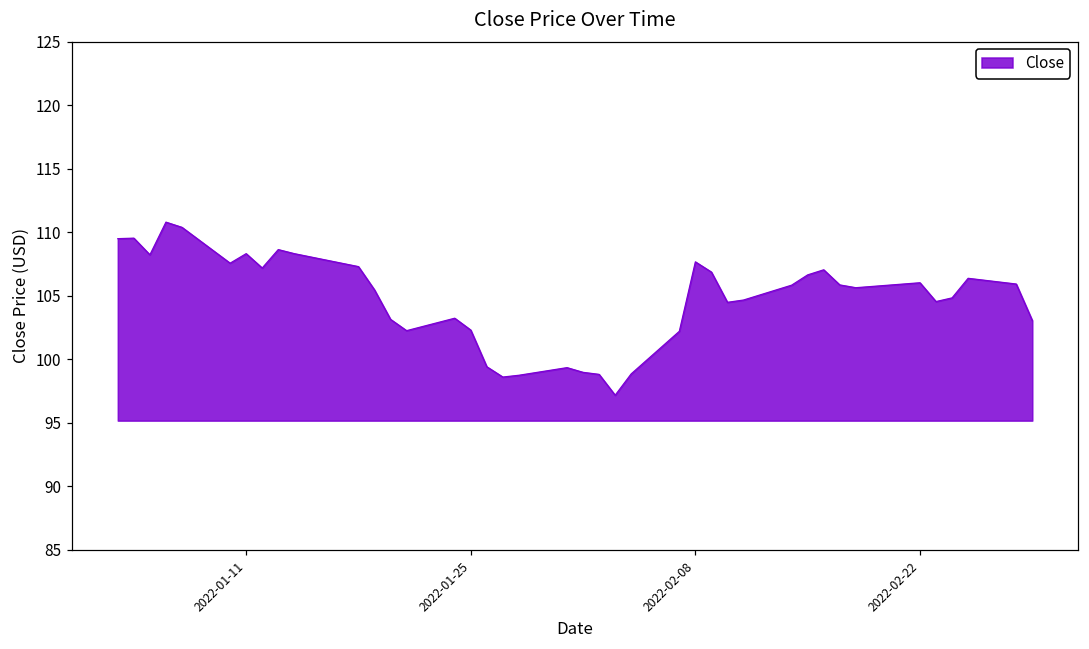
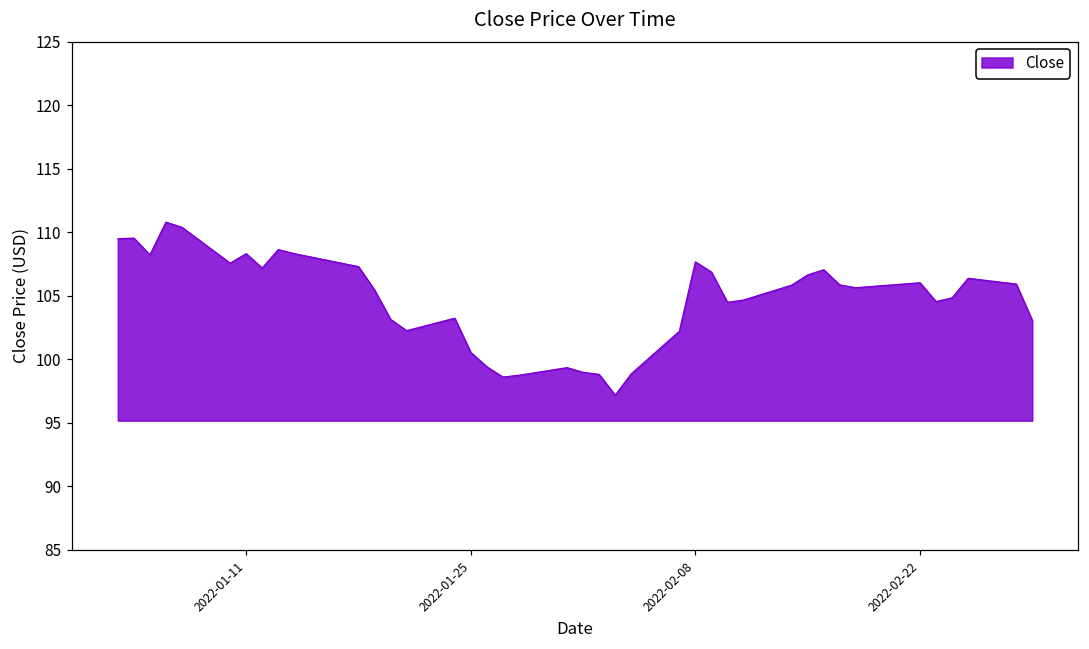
  {
    "2022-01-11": 108.3,
-   "2022-01-25": 102.3,
+   "2022-01-25": 100.6,
    "2022-02-08": 107.7,
    "2022-02-22": 106.0
  }
